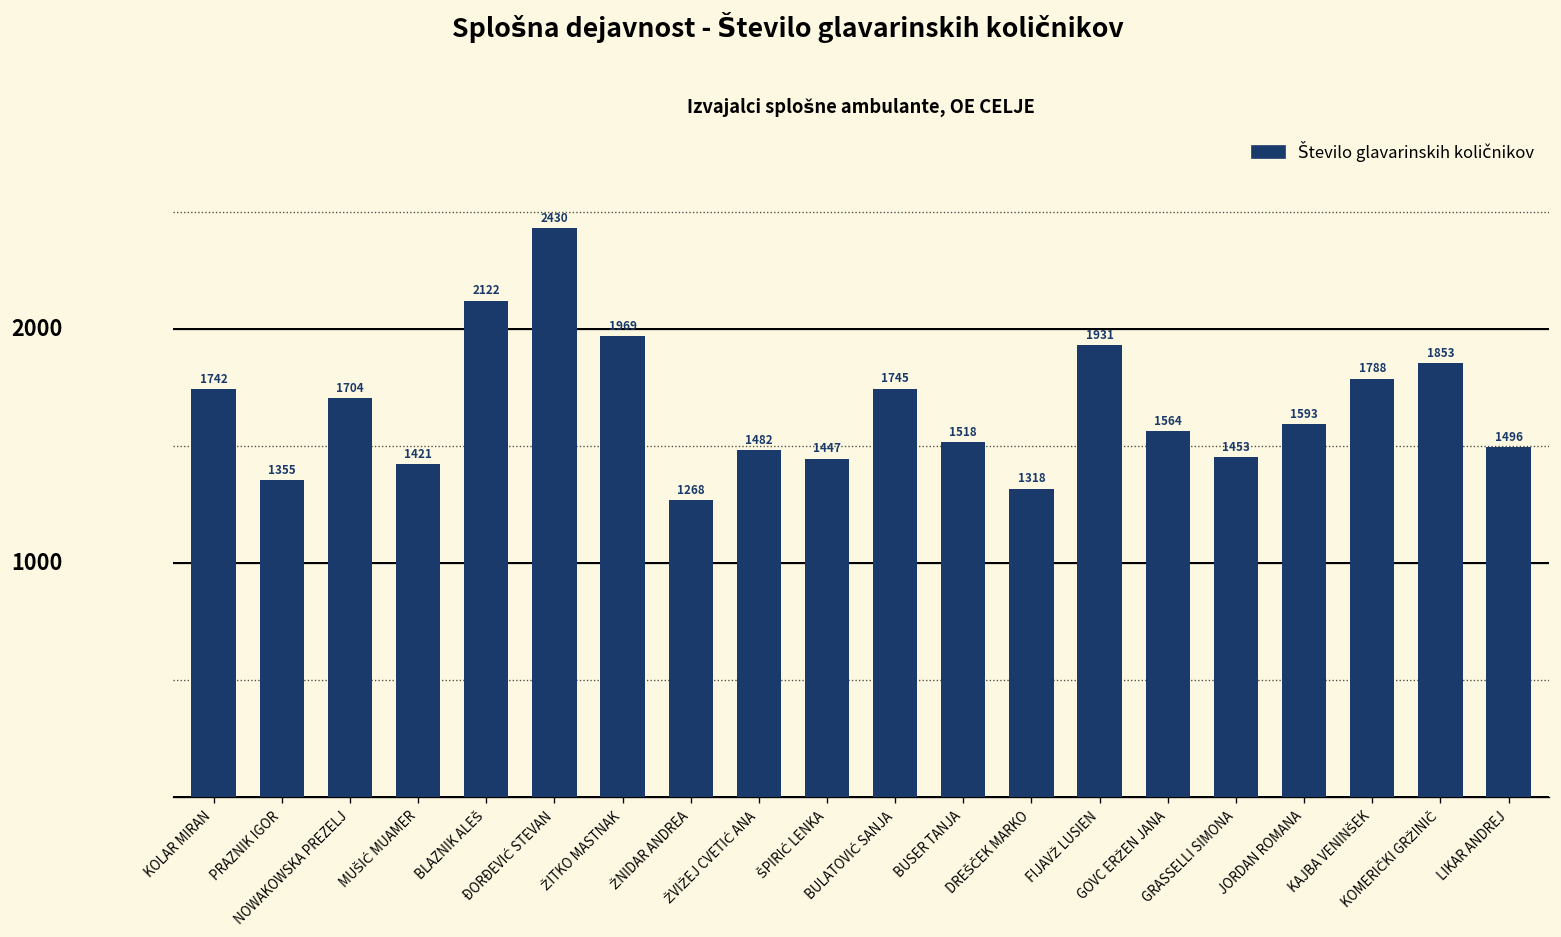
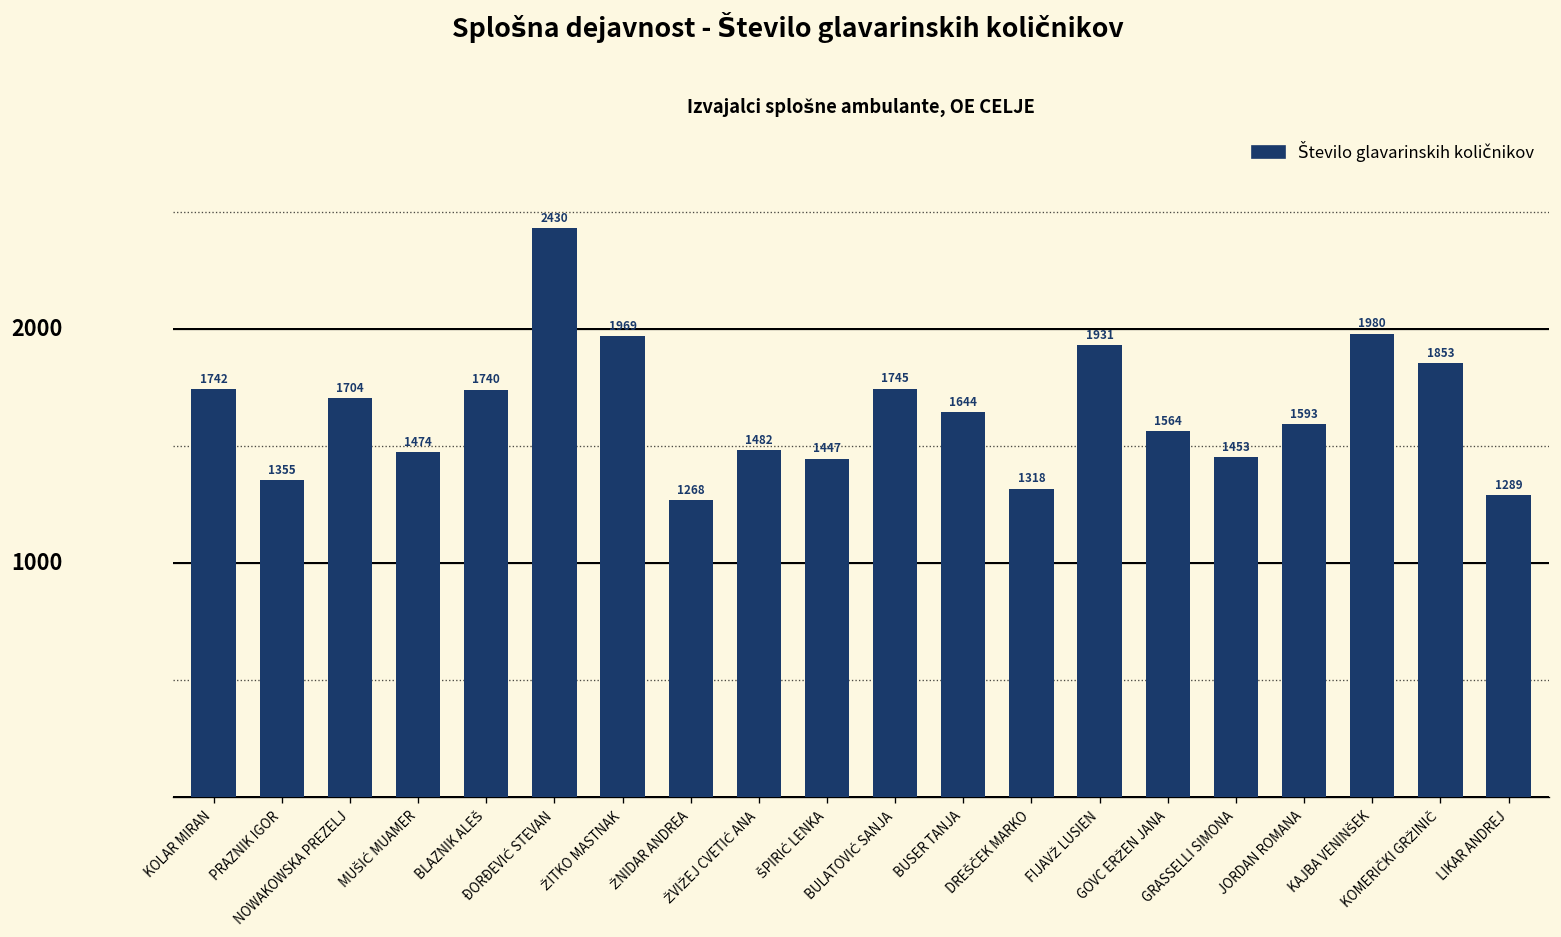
  {
    "KOLAR MIRAN": 1742,
    "PRAZNIK IGOR": 1355,
    "NOWAKOWSKA PREZELJ": 1704,
-   "MUŠIĆ MUAMER": 1421,
-   "BLAZNIK ALEŠ": 2122,
+   "MUŠIĆ MUAMER": 1474,
+   "BLAZNIK ALEŠ": 1740,
    "ĐORĐEVIĆ STEVAN": 2430,
    "ŽITKO MASTNAK": 1969,
    "ŽNIDAR ANDREA": 1268,
    "ŽVIŽEJ CVETIĆ ANA": 1482,
    "ŠPIRIĆ LENKA": 1447,
    "BULATOVIĆ SANJA": 1745,
-   "BUSER TANJA": 1518,
+   "BUSER TANJA": 1644,
    "DREŠČEK MARKO": 1318,
    "FIJAVŽ LUSIEN": 1931,
    "GOVC ERŽEN JANA": 1564,
    "GRASSELLI SIMONA": 1453,
    "JORDAN ROMANA": 1593,
-   "KAJBA VENINŠEK": 1788,
+   "KAJBA VENINŠEK": 1980,
    "KOMERIČKI GRŽINIČ": 1853,
-   "LIKAR ANDREJ": 1496
+   "LIKAR ANDREJ": 1289
  }
